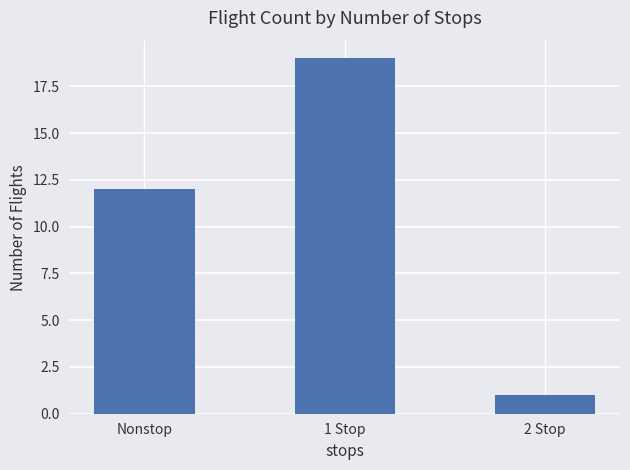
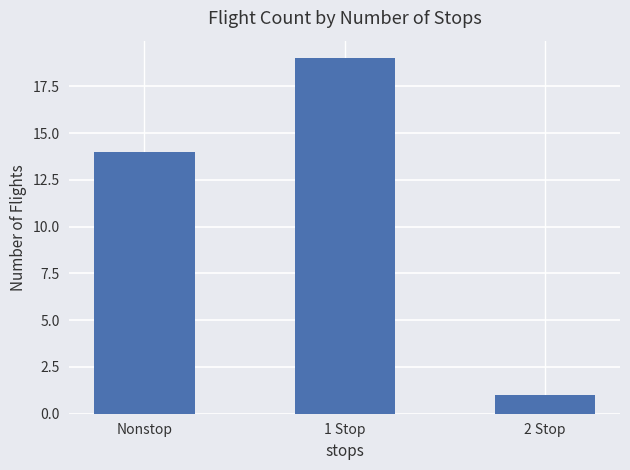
  {
-   "Nonstop": 12,
+   "Nonstop": 14,
    "1 Stop": 19,
    "2 Stop": 1
  }
